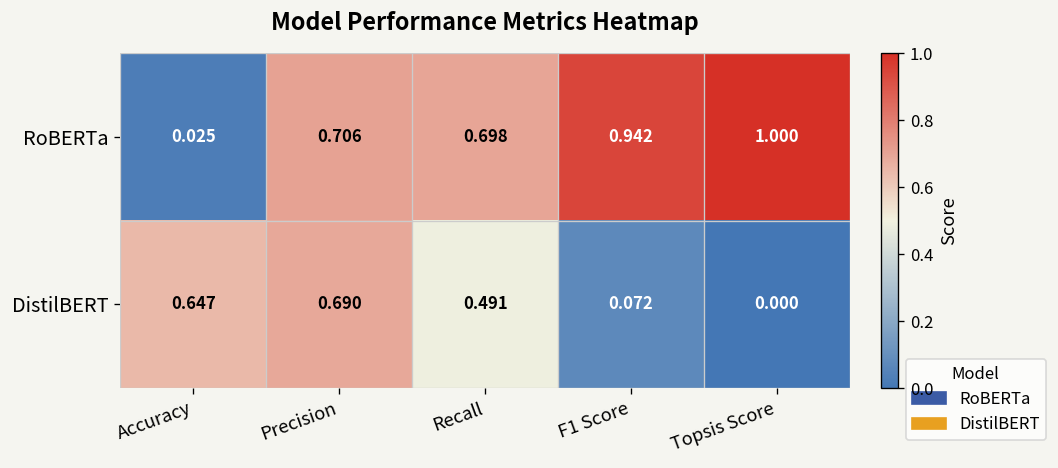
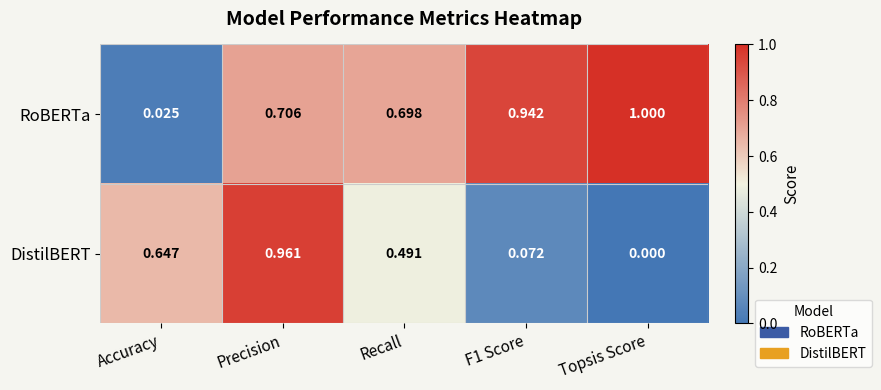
  {
    "RoBERTa": {
      "Accuracy": 0.025,
      "Precision": 0.706,
      "Recall": 0.698,
      "F1 Score": 0.942,
      "Topsis Score": 1.000
    },
    "DistilBERT": {
      "Accuracy": 0.647,
-     "Precision": 0.690,
+     "Precision": 0.961,
      "Recall": 0.491,
      "F1 Score": 0.072,
      "Topsis Score": 0.000
    }
  }
